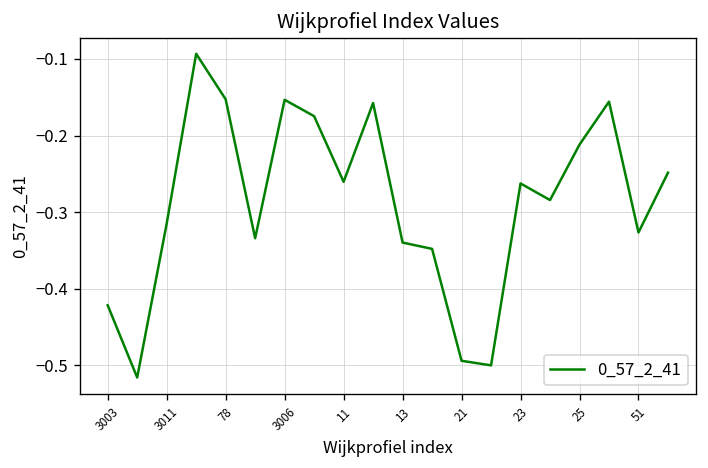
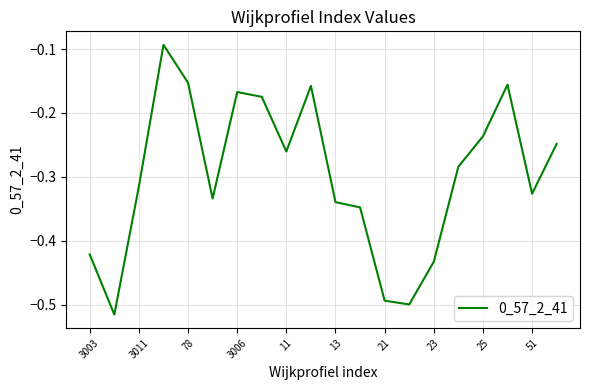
  {
    "3003": -0.42,
    "3011": -0.31,
    "78": -0.15,
-   "3006": -0.15,
+   "3006": -0.17,
    "21": -0.49,
-   "23": -0.26,
-   "25": -0.21,
+   "23": -0.43,
+   "25": -0.24,
    "51": -0.33
  }
